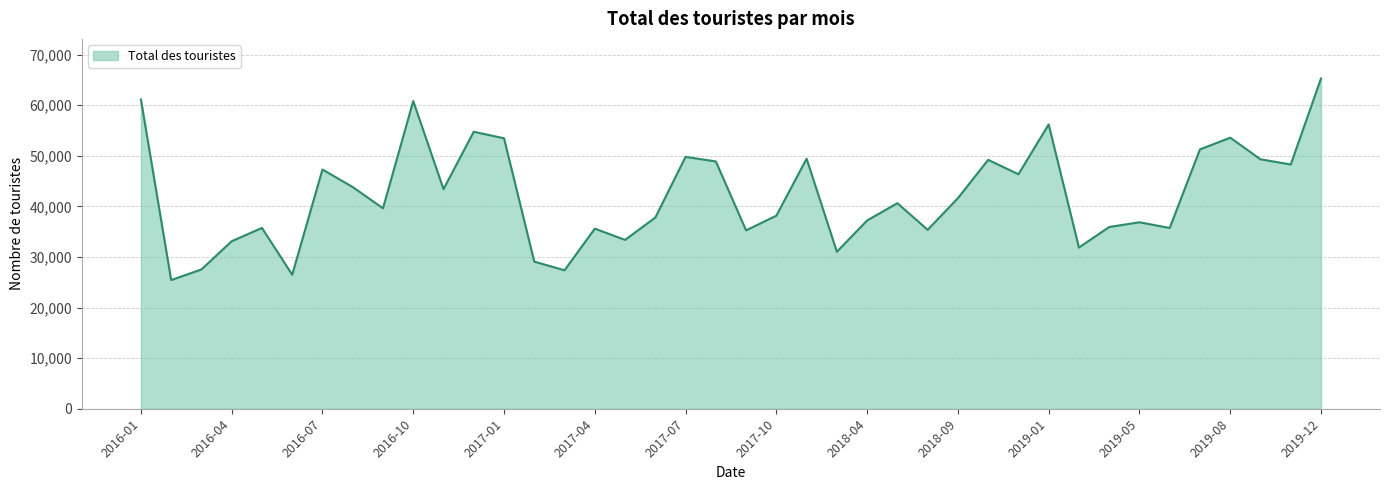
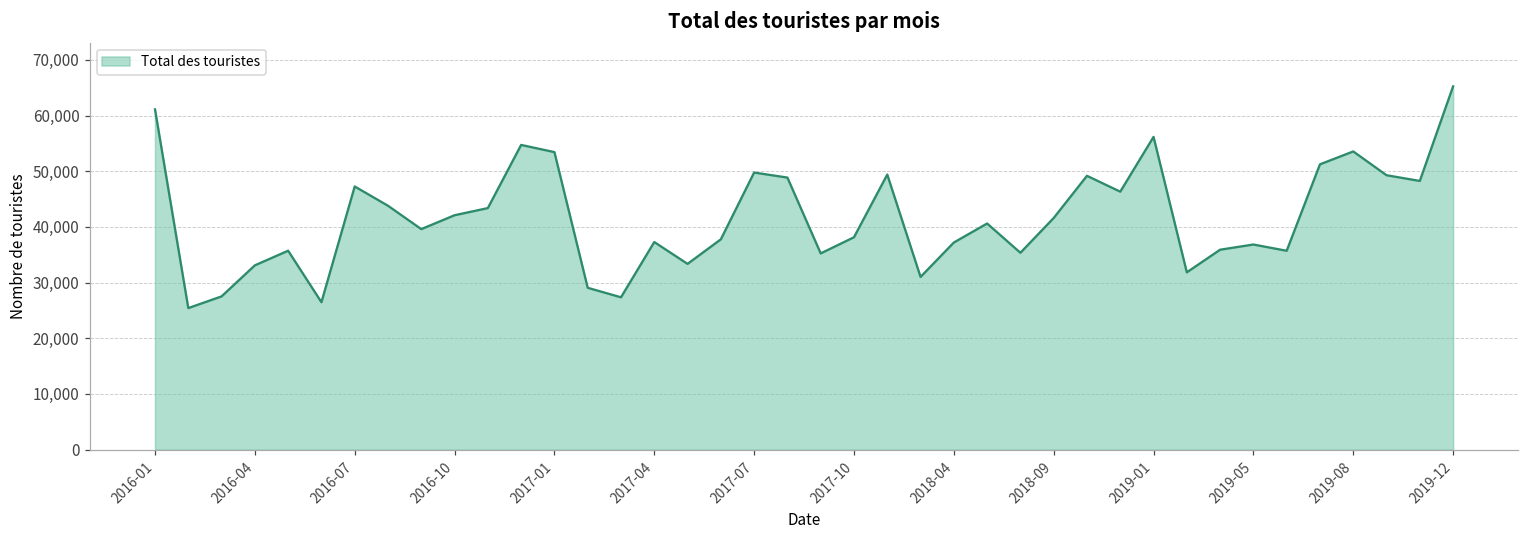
  {
    "2016-01": "61,000",
    "2016-04": "33,000",
    "2016-07": "47,000",
-   "2016-10": "61,000",
+   "2016-10": "42,000",
    "2017-01": "53,000",
-   "2017-04": "36,000",
+   "2017-04": "37,000",
    "2017-07": "50,000",
    "2017-10": "38,000",
    "2018-04": "37,000",
    "2018-09": "42,000",
    "2019-01": "56,000",
    "2019-05": "37,000",
    "2019-08": "54,000",
    "2019-12": "65,000"
  }
